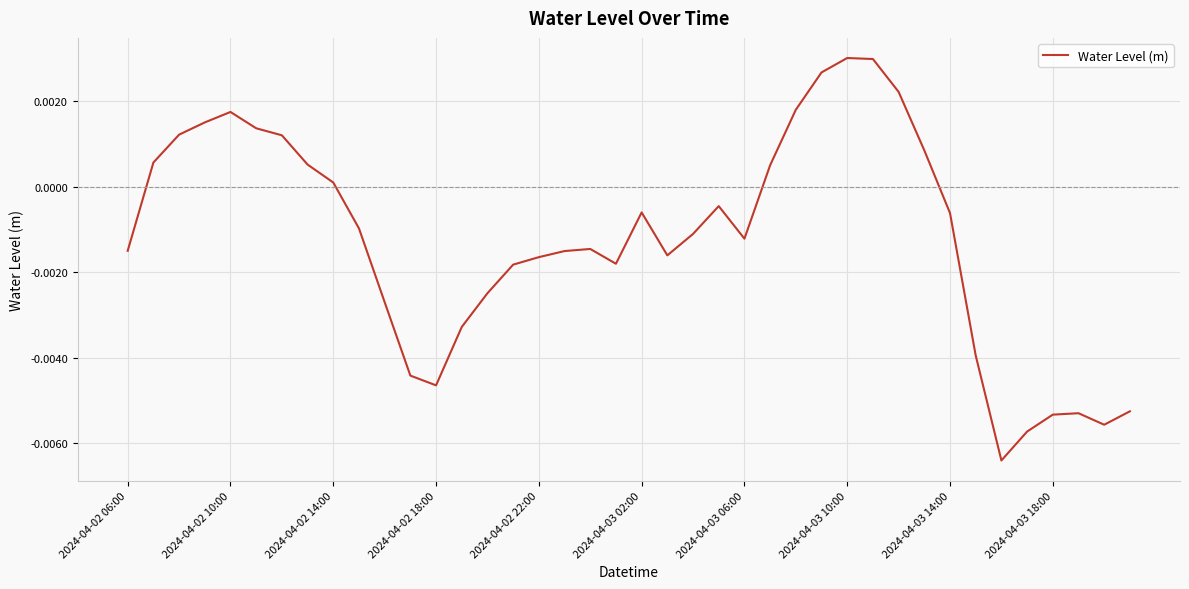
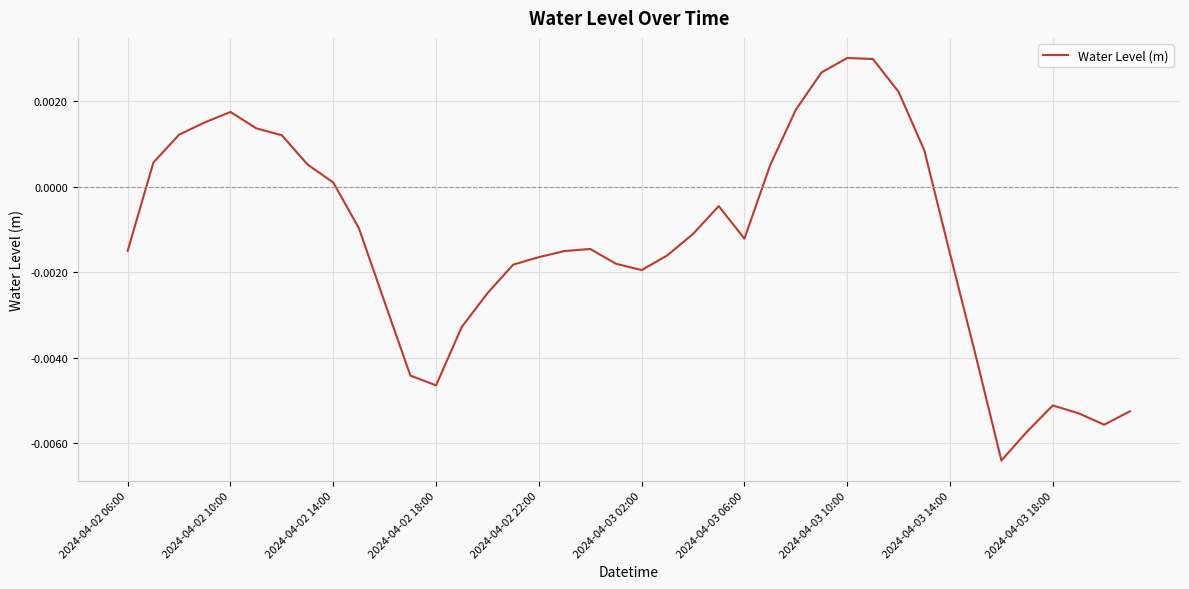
  {
    "2024-04-02 06:00": -0.0015,
    "2024-04-02 10:00": 0.0017,
    "2024-04-02 14:00": 0.0001,
    "2024-04-02 18:00": -0.0047,
    "2024-04-02 22:00": -0.0017,
-   "2024-04-03 02:00": -0.0006,
+   "2024-04-03 02:00": -0.0020,
    "2024-04-03 06:00": -0.0012,
    "2024-04-03 10:00": 0.0030,
-   "2024-04-03 14:00": -0.0006,
-   "2024-04-03 18:00": -0.0053
+   "2024-04-03 14:00": -0.0016,
+   "2024-04-03 18:00": -0.0051
  }
